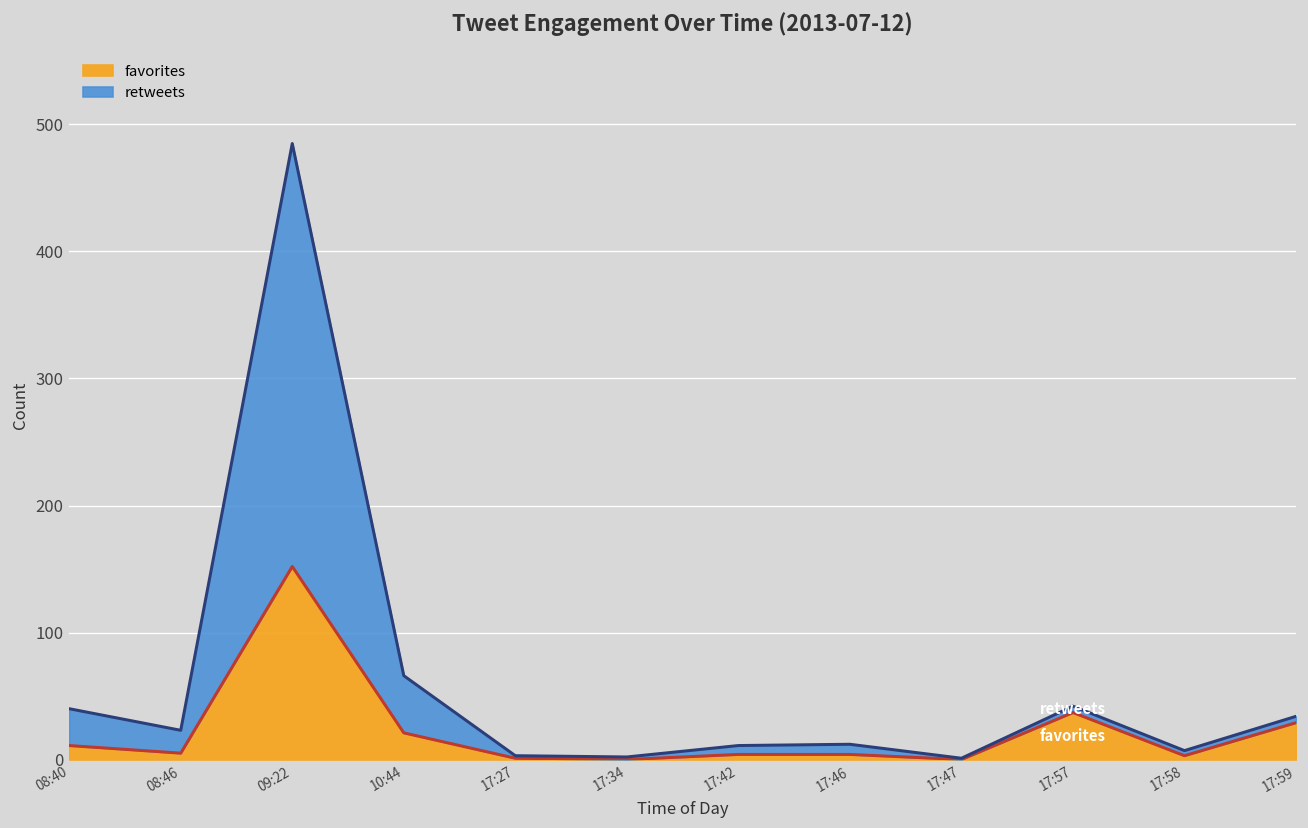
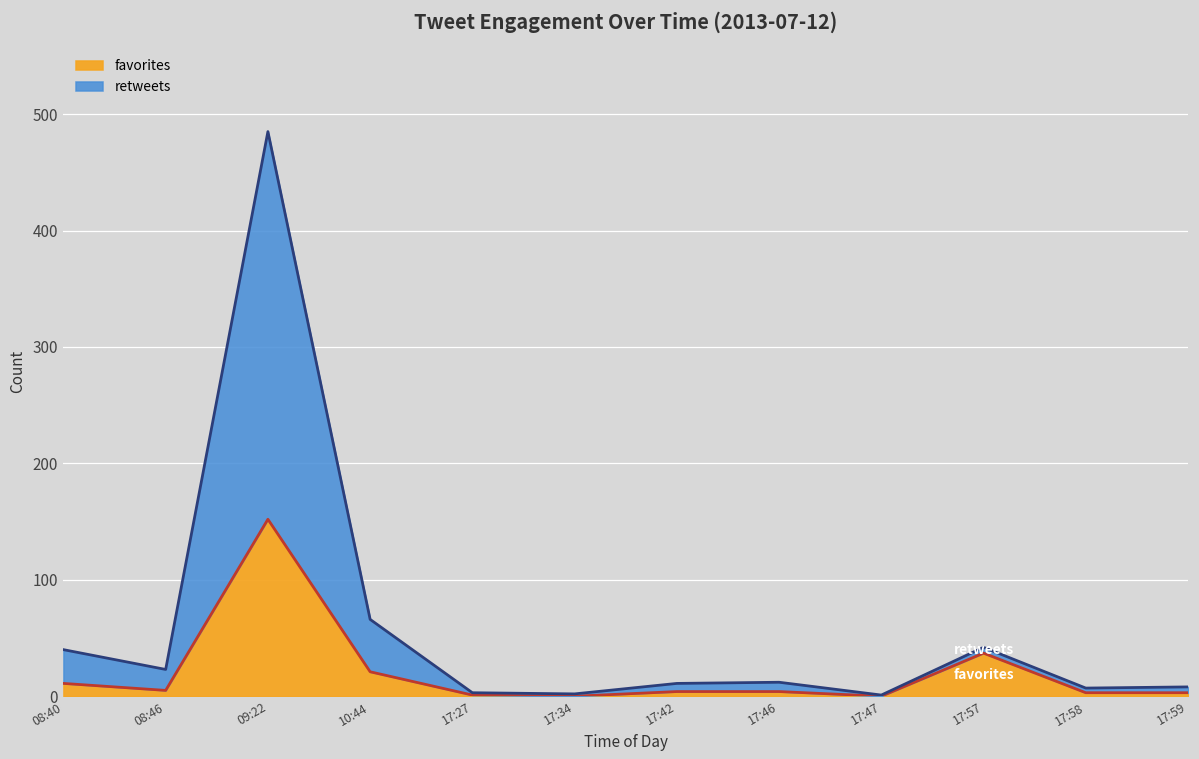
  {
    "favorites": {
      "08:40": 11,
      "08:46": 5,
      "09:22": 152,
      "10:44": 21,
      "17:42": 4,
      "17:46": 4,
      "17:57": 37,
      "17:58": 3,
-     "17:59": 29
+     "17:59": 3
    },
    "retweets": {
      "08:40": 29,
      "08:46": 18,
      "09:22": 333,
      "10:44": 45,
      "17:42": 7,
      "17:46": 8,
      "17:57": 5,
      "17:58": 4,
      "17:59": 5
    }
  }
